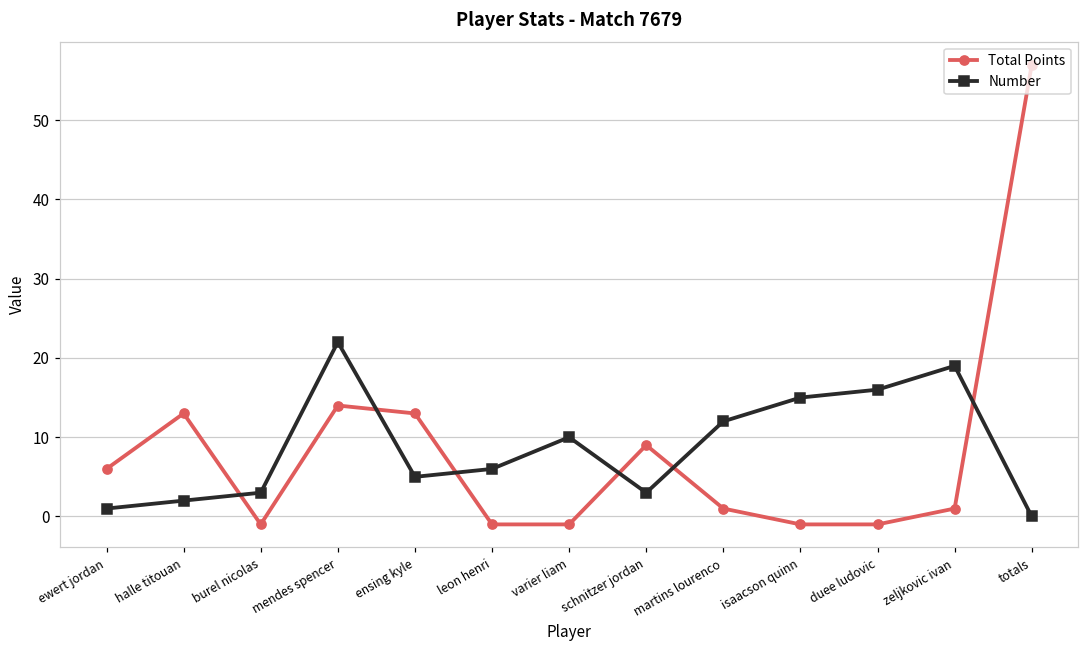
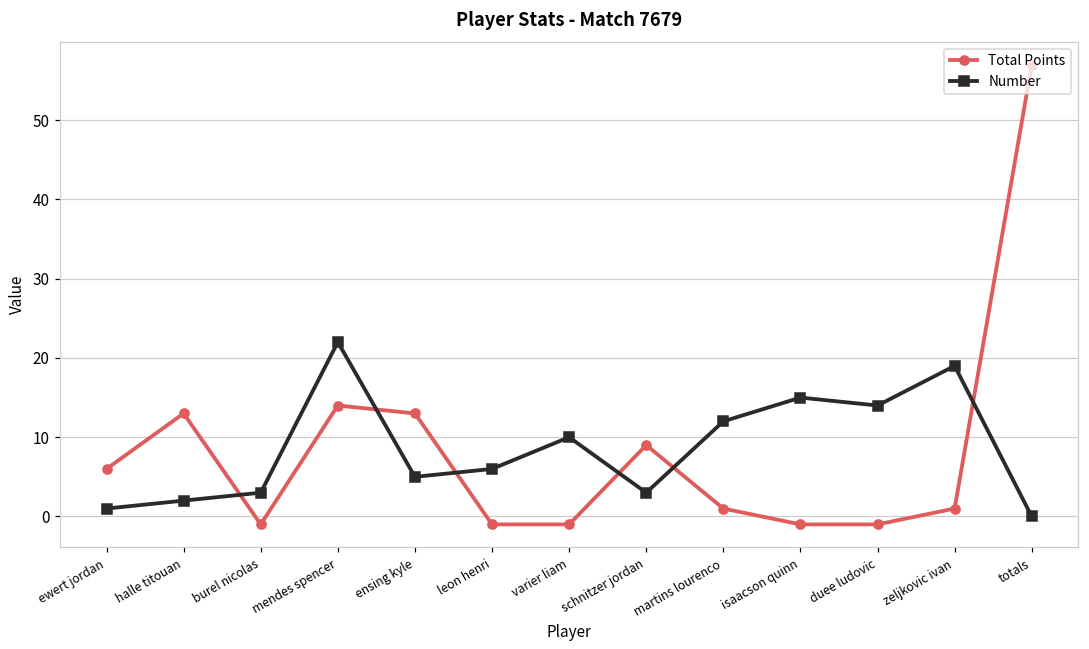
  {
    "Total Points": {
      "ewert jordan": 6,
      "halle titouan": 13,
      "burel nicolas": -1,
      "mendes spencer": 14,
      "ensing kyle": 13,
      "leon henri": -1,
      "varier liam": -1,
      "schnitzer jordan": 9,
      "martins lourenco": 1,
      "isaacson quinn": -1,
      "duee ludovic": -1,
      "zeljkovic ivan": 1
    },
    "Number": {
      "ewert jordan": 1,
      "halle titouan": 2,
      "burel nicolas": 3,
      "mendes spencer": 22,
      "ensing kyle": 5,
      "leon henri": 6,
      "varier liam": 10,
      "schnitzer jordan": 3,
      "martins lourenco": 12,
      "isaacson quinn": 15,
-     "duee ludovic": 16,
+     "duee ludovic": 14,
      "zeljkovic ivan": 19,
      "totals": 0
    }
  }
